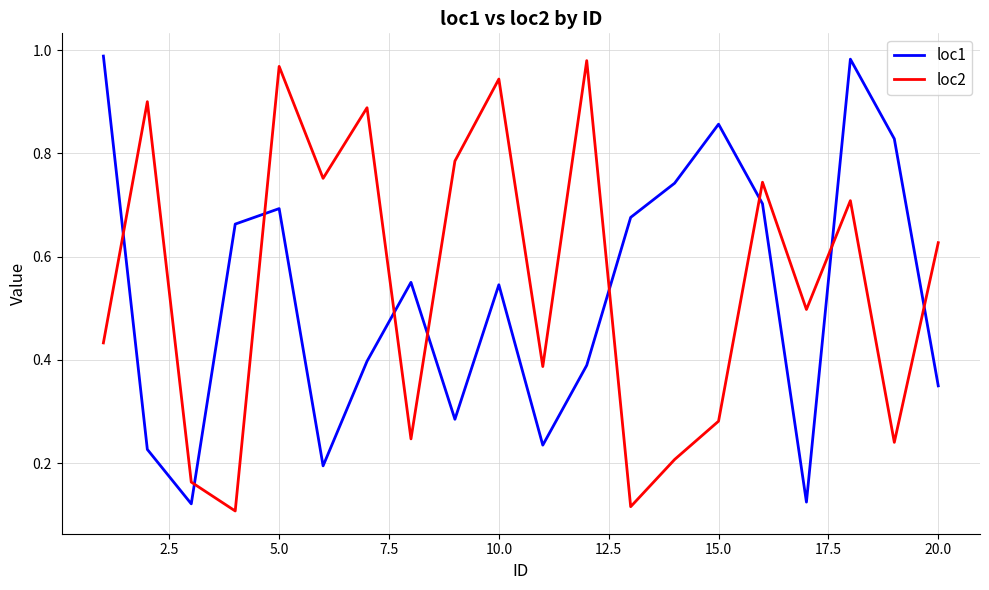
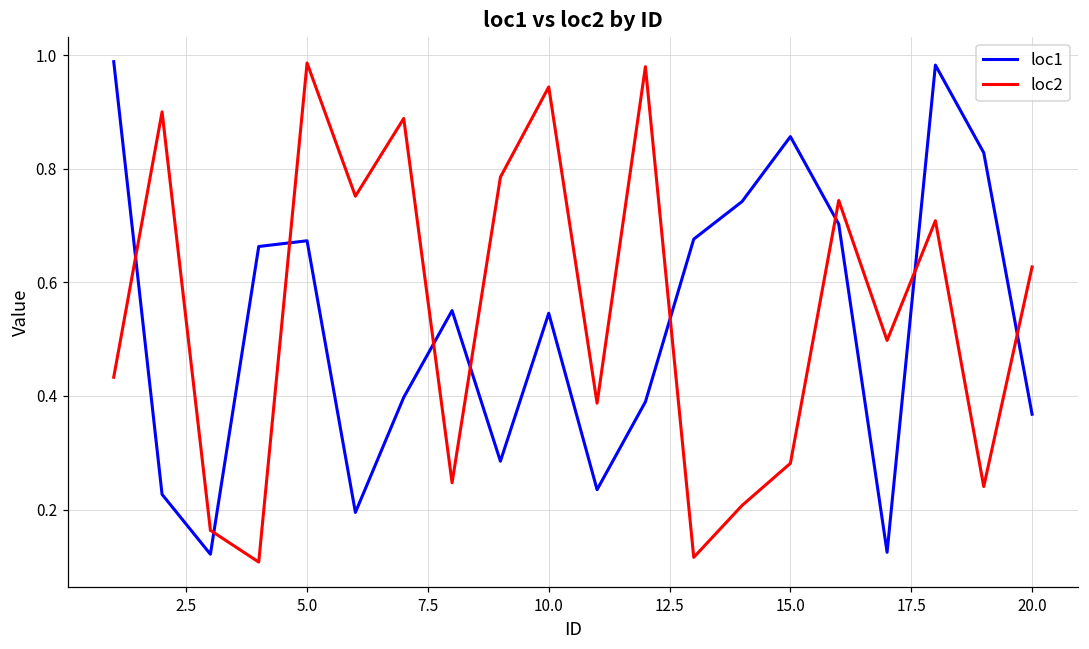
  {
    "loc1": {
-     "5.0": 0.69,
+     "5.0": 0.67,
      "10.0": 0.55,
      "15.0": 0.86,
-     "20.0": 0.35
+     "20.0": 0.37
    },
    "loc2": {
-     "5.0": 0.97,
+     "5.0": 0.99,
      "10.0": 0.94,
      "15.0": 0.28,
      "20.0": 0.63
    }
  }
